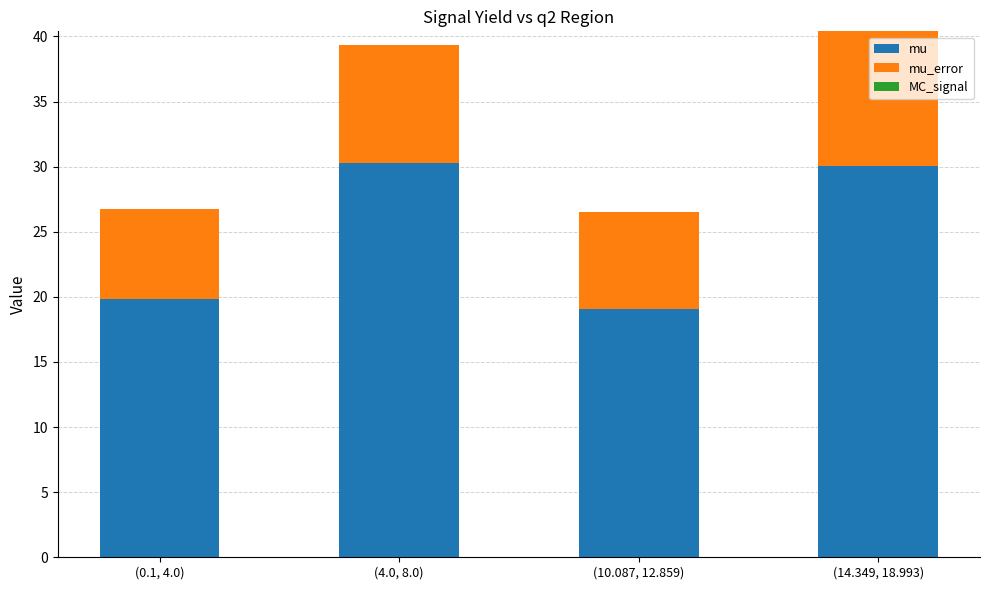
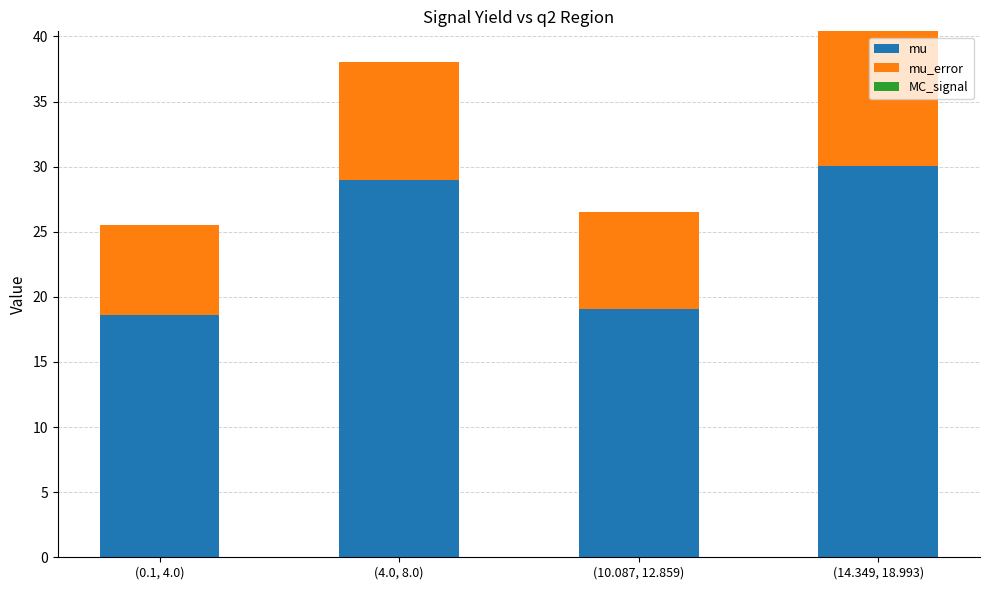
  {
    "mu": {
-     "(0.1, 4.0)": 19.9,
-     "(4.0, 8.0)": 30.3,
+     "(0.1, 4.0)": 18.6,
+     "(4.0, 8.0)": 28.9,
      "(10.087, 12.859)": 19.1,
      "(14.349, 18.993)": 30.0
    }
  }
